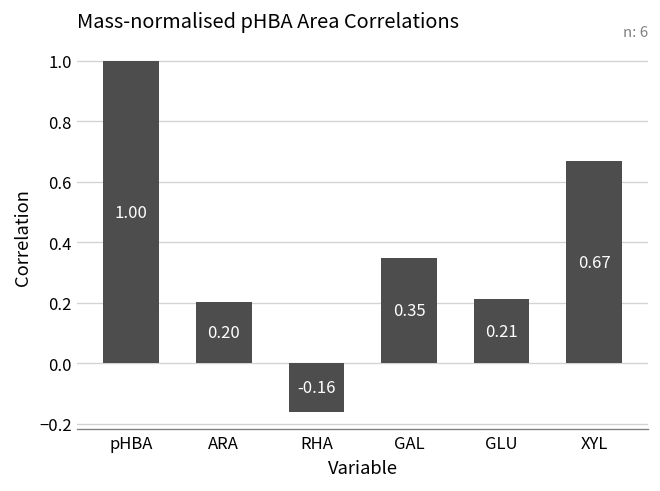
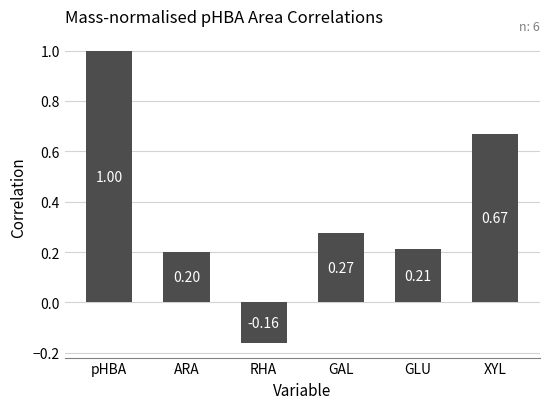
  {
    "pHBA": 1.00,
    "ARA": 0.20,
    "RHA": -0.16,
-   "GAL": 0.35,
+   "GAL": 0.27,
    "GLU": 0.21,
    "XYL": 0.67
  }
